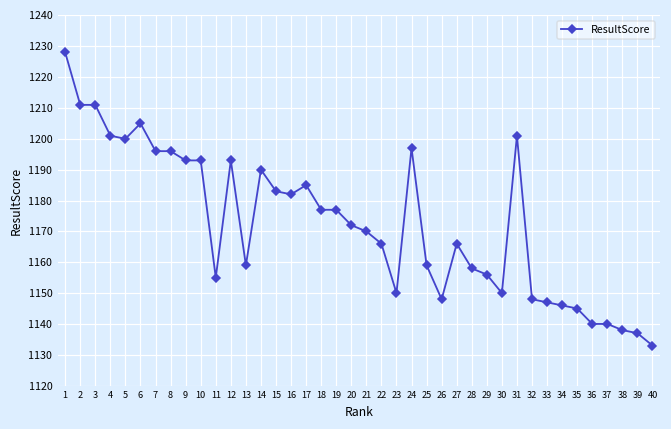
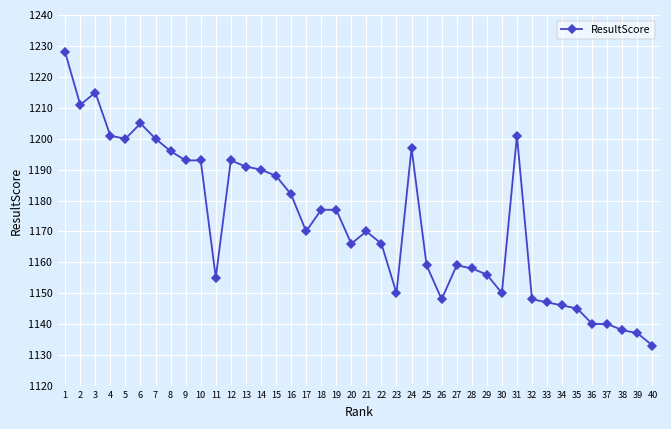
  {
    "1": 1228,
    "2": 1211,
-   "3": 1211,
+   "3": 1215,
    "4": 1201,
    "5": 1200,
    "6": 1205,
-   "7": 1196,
+   "7": 1200,
    "8": 1196,
    "9": 1193,
    "10": 1193,
    "11": 1155,
    "12": 1193,
-   "13": 1159,
+   "13": 1191,
    "14": 1190,
-   "15": 1183,
+   "15": 1188,
    "16": 1182,
-   "17": 1185,
+   "17": 1170,
    "18": 1177,
    "19": 1177,
-   "20": 1172,
+   "20": 1166,
    "21": 1170,
    "22": 1166,
    "23": 1150,
    "24": 1197,
    "25": 1159,
    "26": 1148,
-   "27": 1166,
+   "27": 1159,
    "28": 1158,
    "29": 1156,
    "30": 1150,
    "31": 1201,
    "32": 1148,
    "33": 1147,
    "34": 1146,
    "35": 1145,
    "36": 1140,
    "37": 1140,
    "38": 1138,
    "39": 1137,
    "40": 1133
  }
